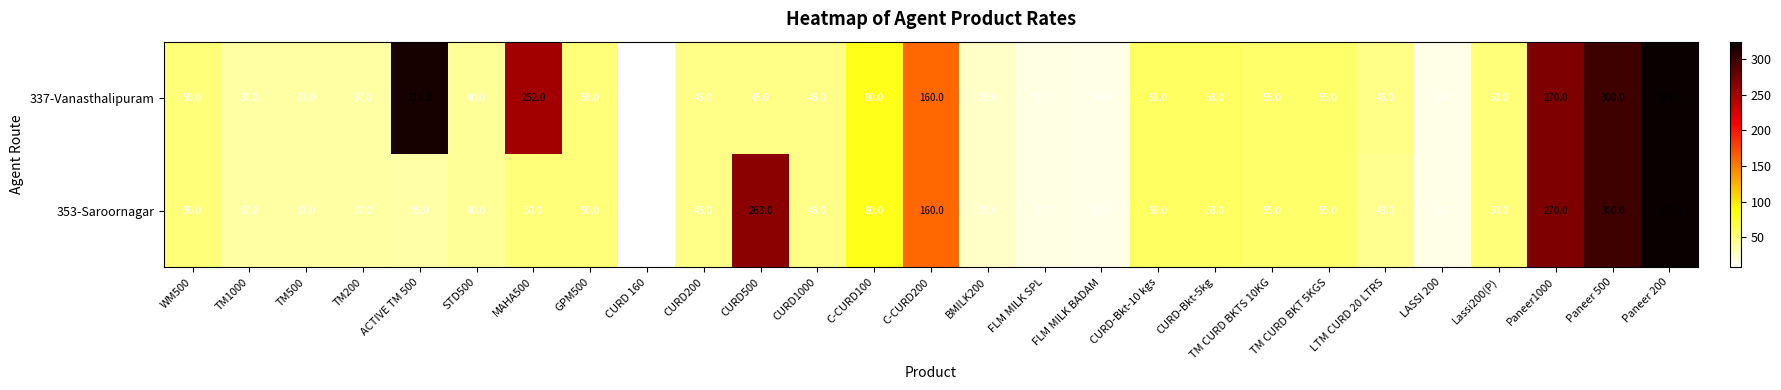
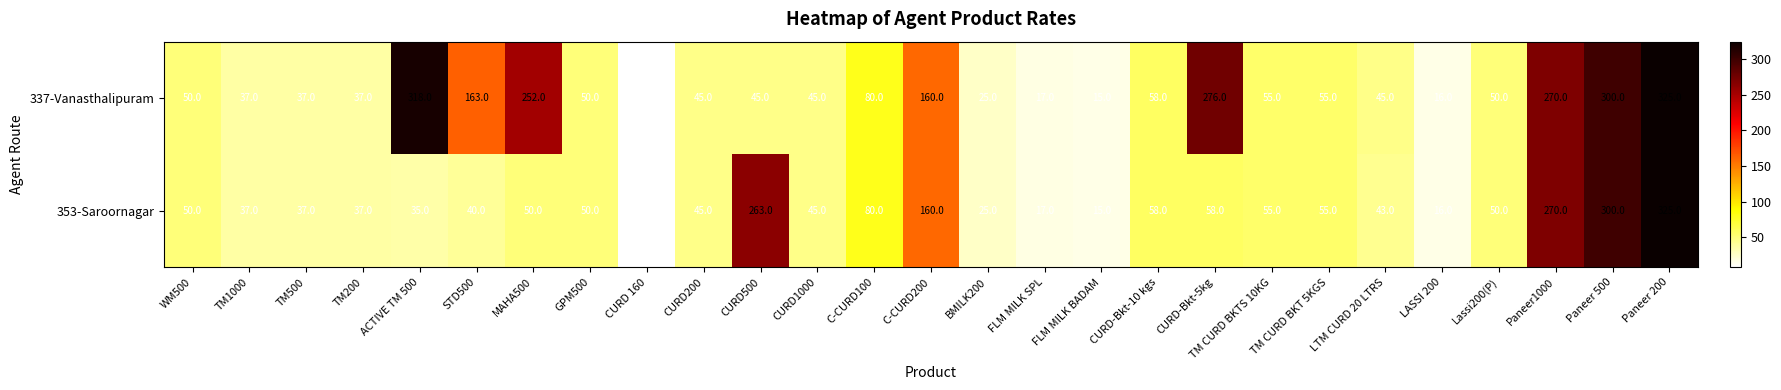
  {
    "337-Vanasthalipuram": {
      "WM500": 50.0,
      "TM1000": 37.0,
      "TM500": 37.0,
      "TM200": 37.0,
-     "STD500": 40.0,
+     "STD500": 163.0,
      "MAHA500": 252.0,
      "GPM500": 50.0,
      "CURD200": 45.0,
      "CURD500": 45.0,
      "CURD1000": 45.0,
      "C-CURD100": 80.0,
      "C-CURD200": 160.0,
      "BMILK200": 25.0,
      "CURD-Bkt-10 kgs": 58.0,
-     "CURD-Bkt-5kg": 58.0,
+     "CURD-Bkt-5kg": 276.0,
      "TM CURD BKTS 10KG": 55.0,
      "TM CURD BKT 5KGS": 55.0,
      "LTM CURD 20 LTRS": 45.0,
      "Lassi200(P)": 50.0,
      "Paneer1000": 270.0,
      "Paneer 500": 300.0
    },
    "353-Saroornagar": {
      "WM500": 50.0,
      "TM1000": 37.0,
      "TM500": 37.0,
      "TM200": 37.0,
      "ACTIVE TM 500": 35.0,
      "STD500": 40.0,
      "MAHA500": 50.0,
      "GPM500": 50.0,
      "CURD200": 45.0,
      "CURD500": 263.0,
      "CURD1000": 45.0,
      "C-CURD100": 80.0,
      "C-CURD200": 160.0,
      "BMILK200": 25.0,
      "CURD-Bkt-10 kgs": 58.0,
      "CURD-Bkt-5kg": 58.0,
      "TM CURD BKTS 10KG": 55.0,
      "TM CURD BKT 5KGS": 55.0,
      "LTM CURD 20 LTRS": 43.0,
      "Lassi200(P)": 50.0,
      "Paneer1000": 270.0,
      "Paneer 500": 300.0
    }
  }
